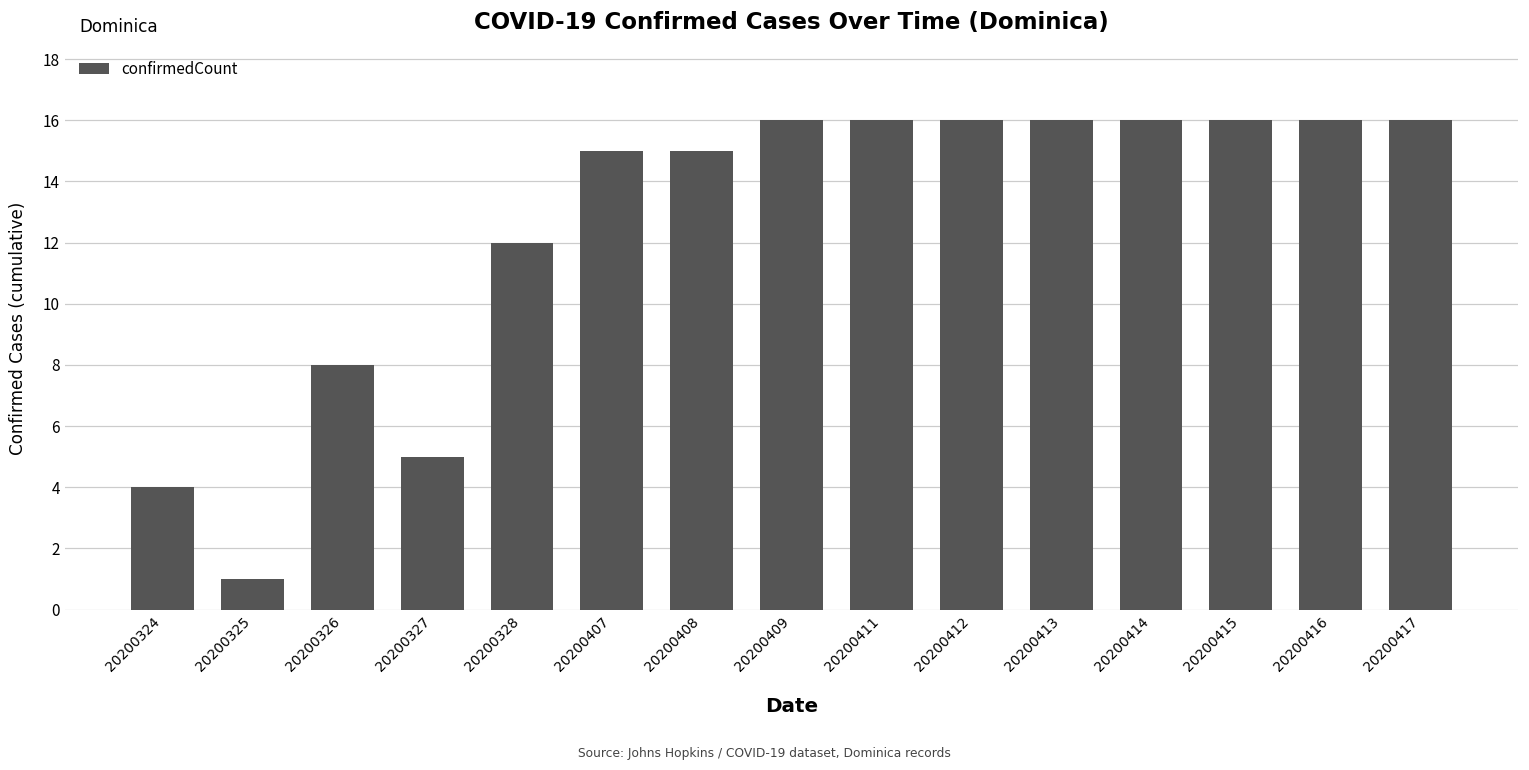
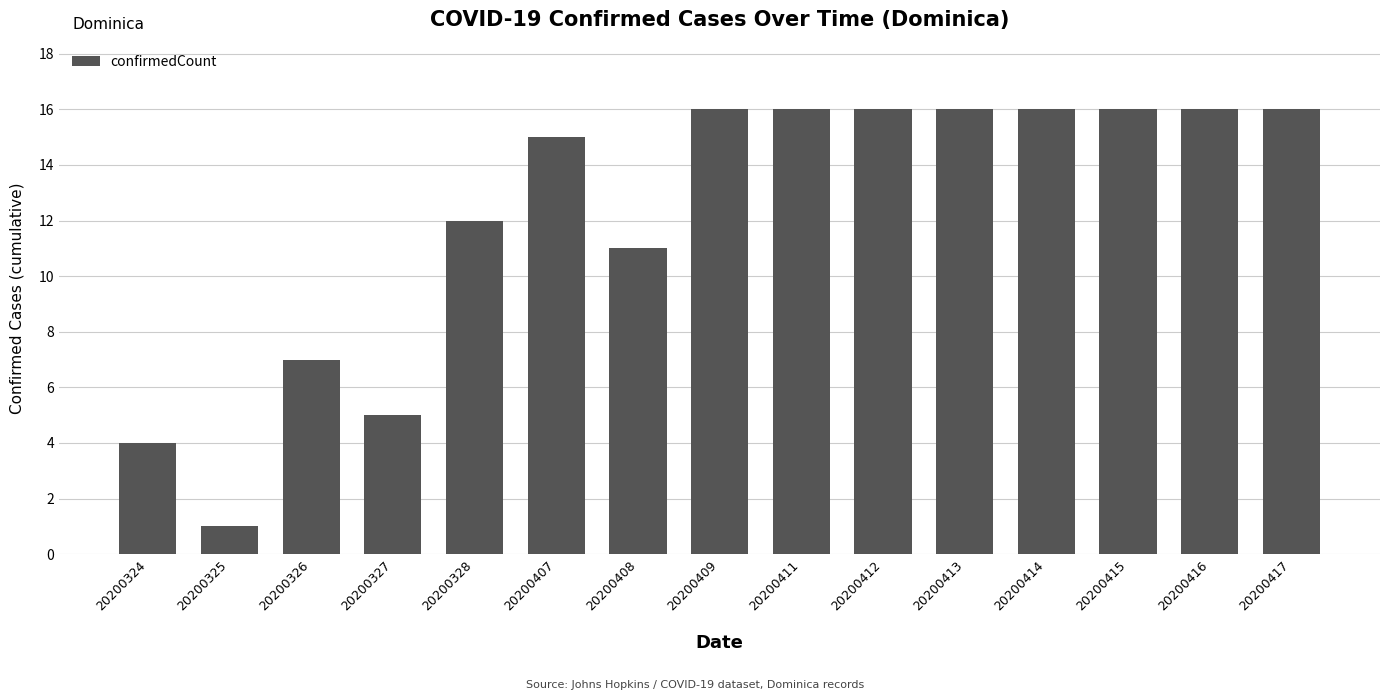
  {
    "20200324": 4,
    "20200325": 1,
-   "20200326": 8,
+   "20200326": 7,
    "20200327": 5,
    "20200328": 12,
    "20200407": 15,
-   "20200408": 15,
+   "20200408": 11,
    "20200409": 16,
    "20200411": 16,
    "20200412": 16,
    "20200413": 16,
    "20200414": 16,
    "20200415": 16,
    "20200416": 16,
    "20200417": 16
  }
